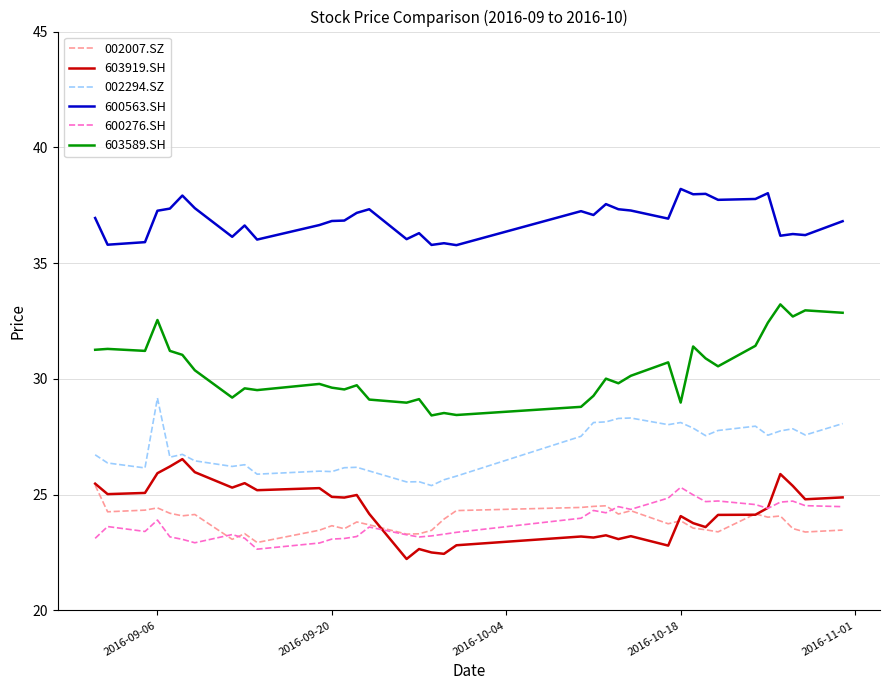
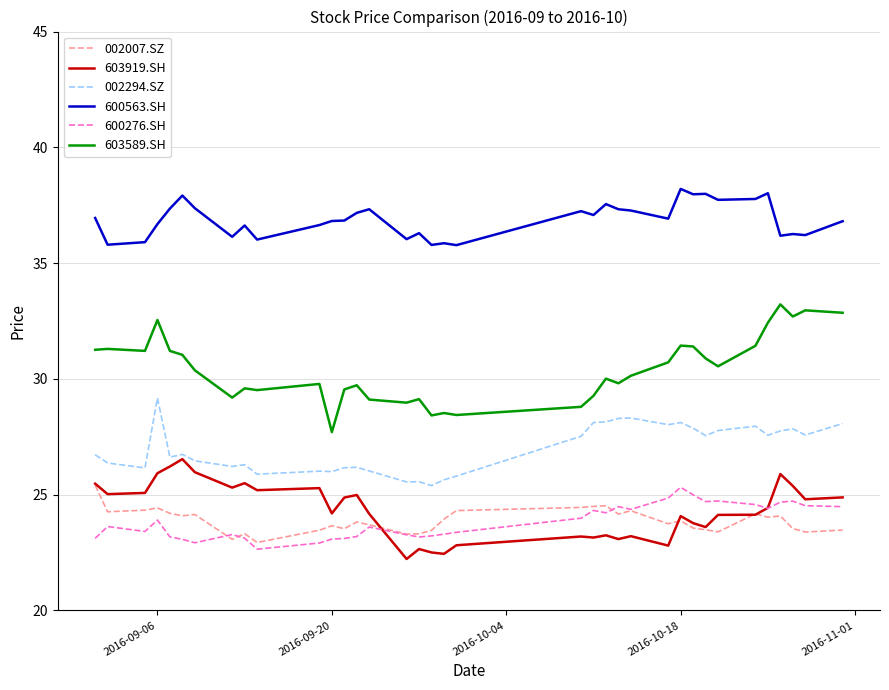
  {
    "002007.SZ": {
      "2016-09-06": 24.4,
      "2016-09-20": 23.7,
      "2016-10-18": 23.9
    },
    "603919.SH": {
      "2016-09-06": 25.9,
-     "2016-09-20": 24.9,
+     "2016-09-20": 24.2,
      "2016-10-18": 24.1
    },
    "002294.SZ": {
      "2016-09-06": 29.2,
      "2016-09-20": 26.0,
      "2016-10-18": 28.1
    },
    "600563.SH": {
-     "2016-09-06": 37.3,
+     "2016-09-06": 36.7,
      "2016-09-20": 36.8,
      "2016-10-18": 38.2
    },
    "600276.SH": {
      "2016-09-06": 23.9,
      "2016-09-20": 23.1,
      "2016-10-18": 25.3
    },
    "603589.SH": {
      "2016-09-06": 32.5,
-     "2016-09-20": 29.6,
-     "2016-10-18": 29.0
+     "2016-09-20": 27.7,
+     "2016-10-18": 31.4
    }
  }
